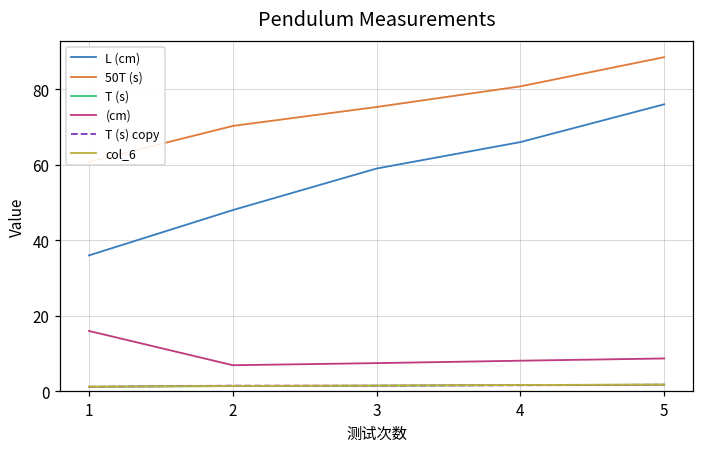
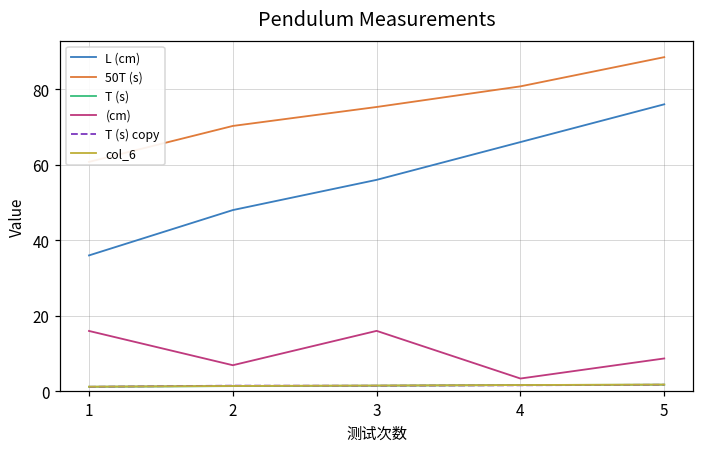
  {
    "L (cm)": {
      "1": 36,
      "2": 48,
-     "3": 59,
+     "3": 56,
      "4": 66,
      "5": 76
    },
    "50T (s)": {
      "1": 61,
      "2": 70,
      "3": 75,
      "4": 81,
      "5": 88
    },
    "(cm)": {
      "1": 16,
      "2": 7,
-     "3": 7,
-     "4": 8,
+     "3": 16,
+     "4": 3,
      "5": 9
    }
  }
